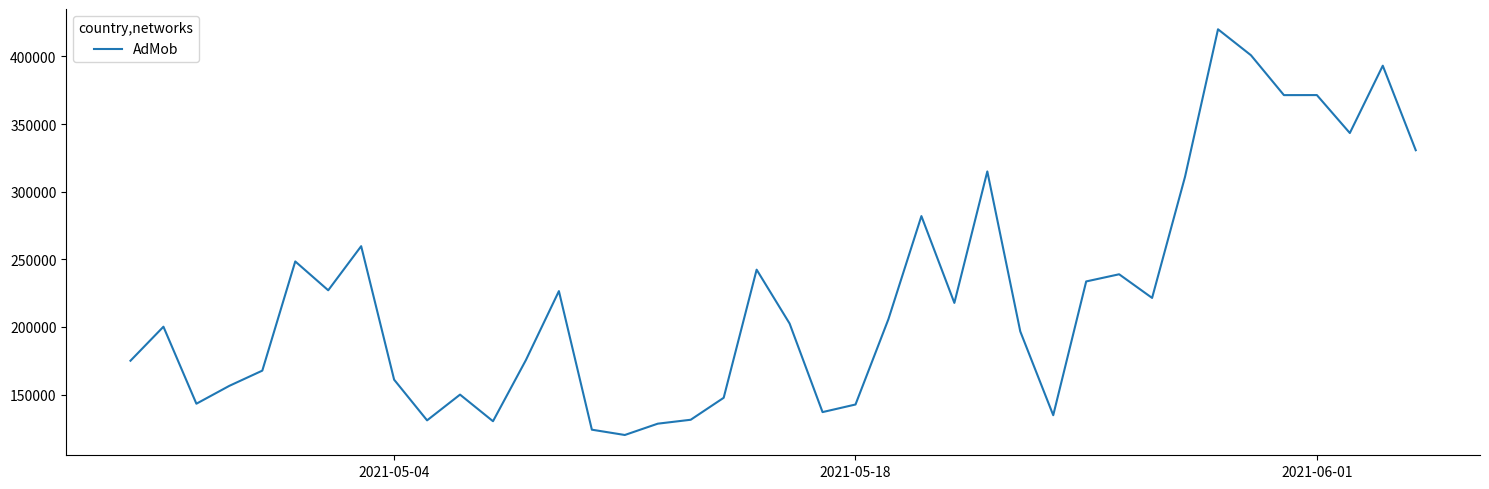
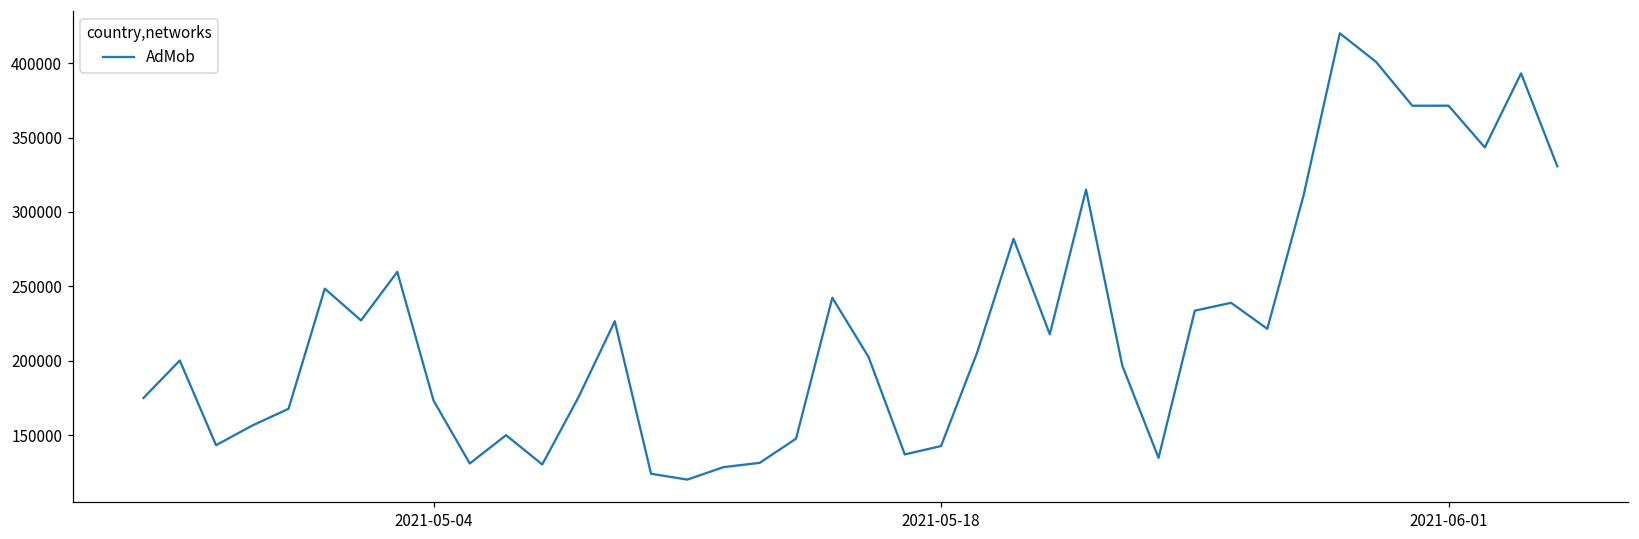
  {
-   "2021-05-04": 161000,
+   "2021-05-04": 173000,
    "2021-05-18": 143000,
    "2021-06-01": 371000
  }
